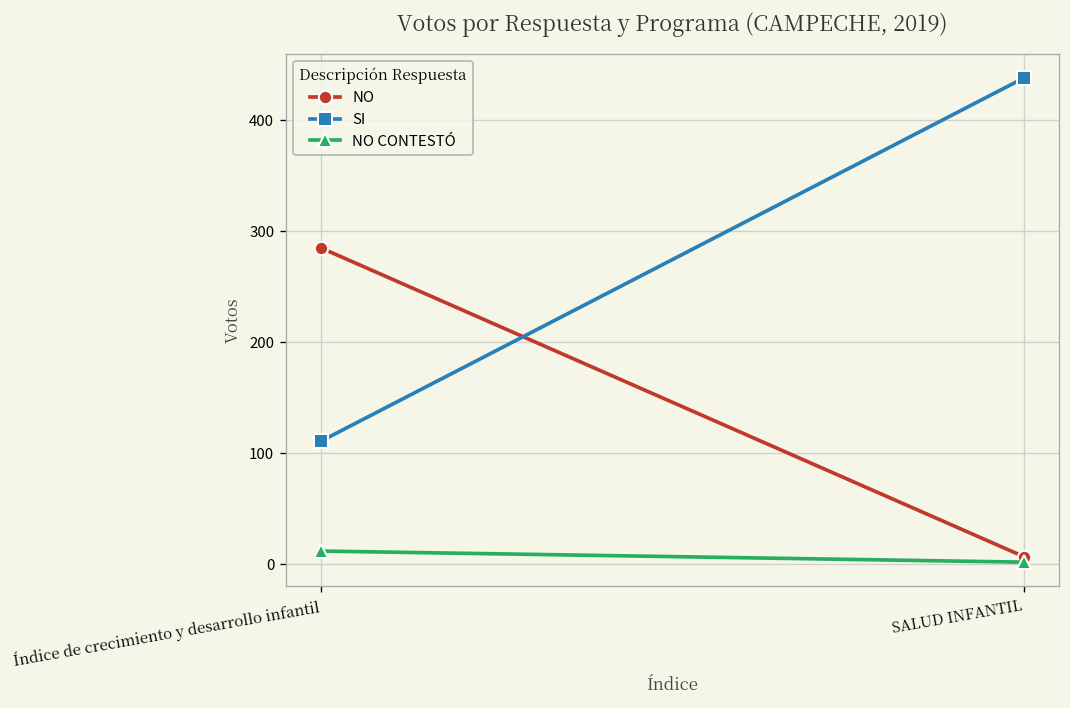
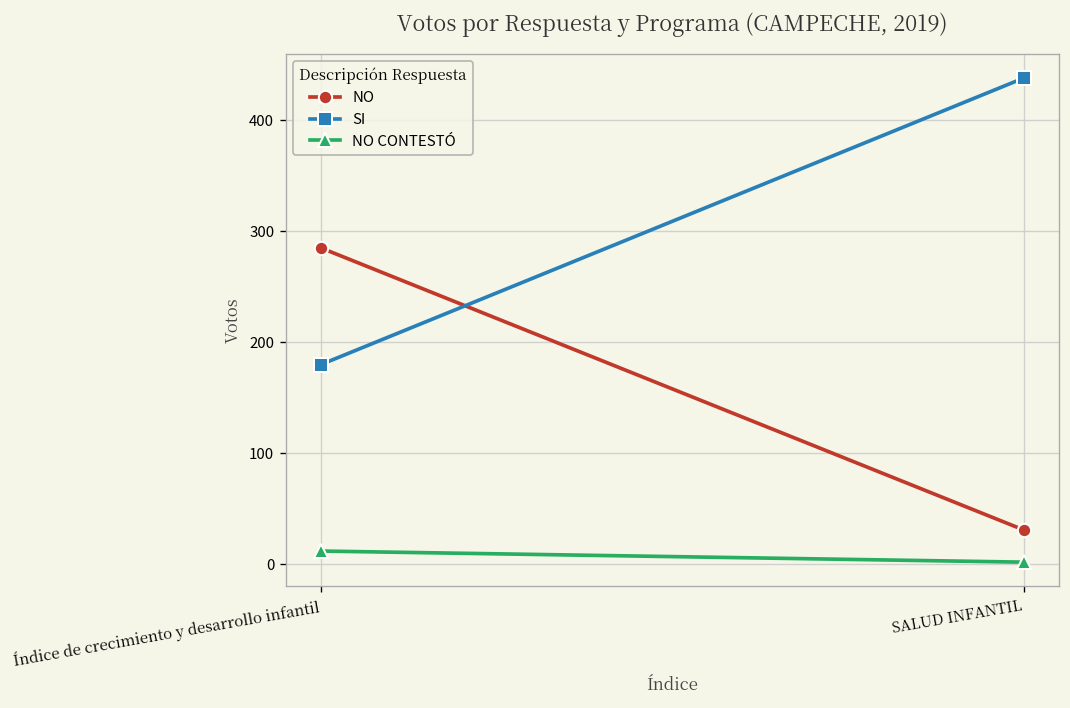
  {
    "NO": {
      "Índice de crecimiento y desarrollo infantil": 290,
-     "SALUD INFANTIL": 10
+     "SALUD INFANTIL": 30
    },
    "SI": {
-     "Índice de crecimiento y desarrollo infantil": 110,
+     "Índice de crecimiento y desarrollo infantil": 180,
      "SALUD INFANTIL": 440
    },
    "NO CONTESTÓ": {
      "Índice de crecimiento y desarrollo infantil": 10,
      "SALUD INFANTIL": 0
    }
  }
